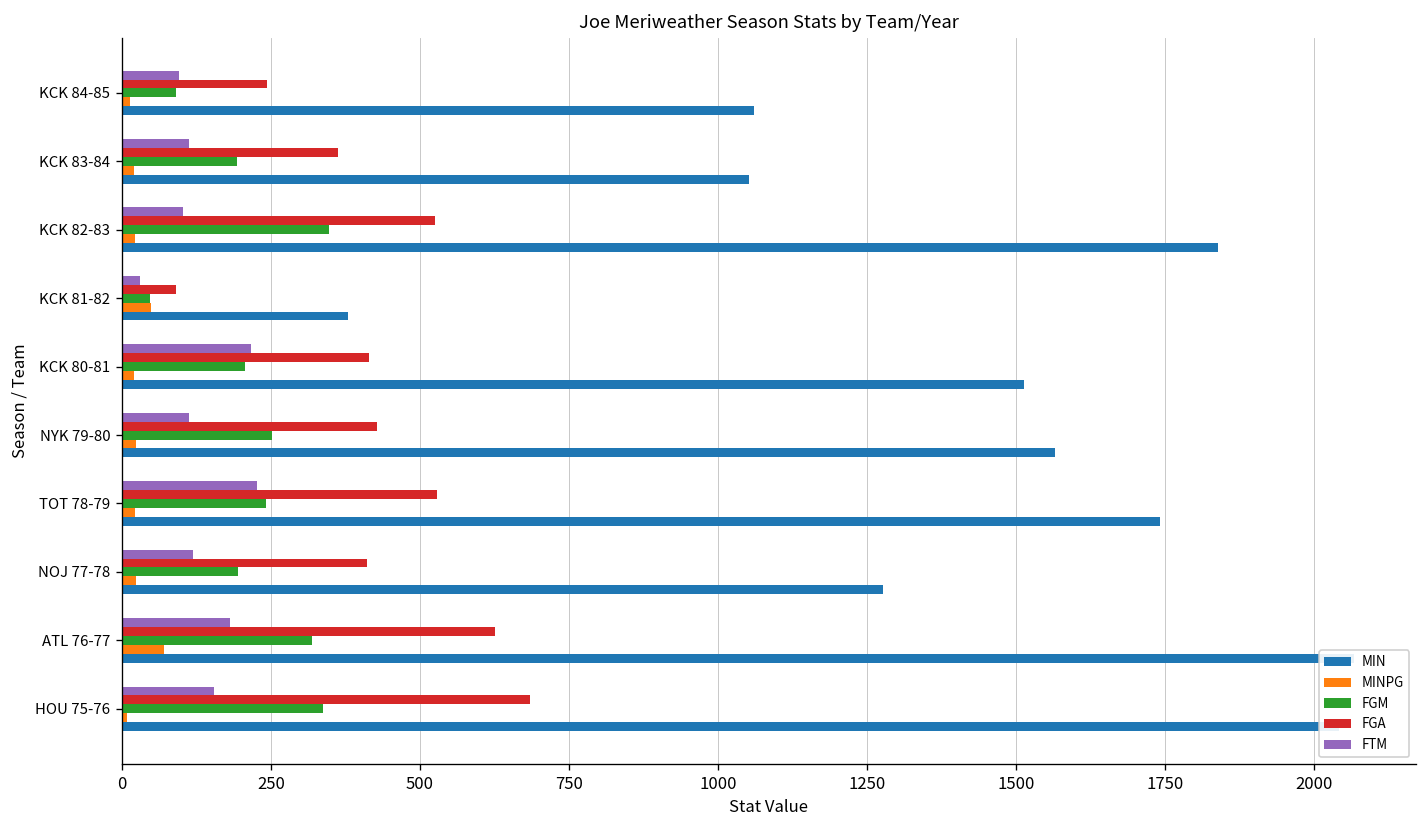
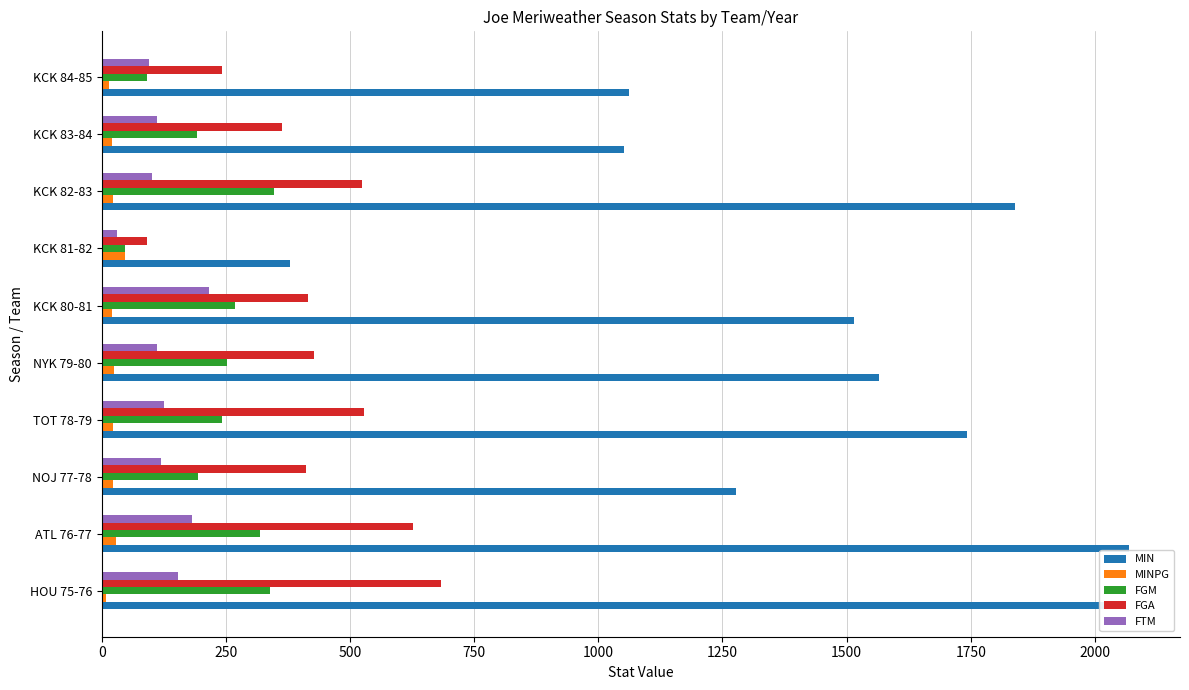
  {
    "MIN": {
      "KCK 84-85": 1060,
      "KCK 83-84": 1050,
      "KCK 82-83": 1840,
      "KCK 81-82": 380,
      "KCK 80-81": 1510,
      "NYK 79-80": 1570,
      "TOT 78-79": 1740,
      "NOJ 77-78": 1280,
      "ATL 76-77": 2070
    },
    "MINPG": {
      "KCK 84-85": 10,
      "KCK 83-84": 20,
      "KCK 82-83": 20,
      "KCK 81-82": 50,
      "KCK 80-81": 20,
      "NYK 79-80": 20,
      "TOT 78-79": 20,
      "NOJ 77-78": 20,
-     "ATL 76-77": 70,
+     "ATL 76-77": 30,
      "HOU 75-76": 10
    },
    "FGM": {
      "KCK 84-85": 90,
      "KCK 83-84": 190,
      "KCK 82-83": 350,
      "KCK 81-82": 50,
-     "KCK 80-81": 210,
+     "KCK 80-81": 270,
      "NYK 79-80": 250,
      "TOT 78-79": 240,
      "NOJ 77-78": 190,
      "ATL 76-77": 320,
      "HOU 75-76": 340
    },
    "FGA": {
      "KCK 84-85": 240,
      "KCK 83-84": 360,
      "KCK 82-83": 530,
      "KCK 81-82": 90,
      "KCK 80-81": 420,
      "NYK 79-80": 430,
      "TOT 78-79": 530,
      "NOJ 77-78": 410,
      "ATL 76-77": 630,
      "HOU 75-76": 680
    },
    "FTM": {
      "KCK 84-85": 100,
      "KCK 83-84": 110,
      "KCK 82-83": 100,
      "KCK 81-82": 30,
      "KCK 80-81": 220,
      "NYK 79-80": 110,
-     "TOT 78-79": 230,
+     "TOT 78-79": 130,
      "NOJ 77-78": 120,
      "ATL 76-77": 180,
      "HOU 75-76": 150
    }
  }
